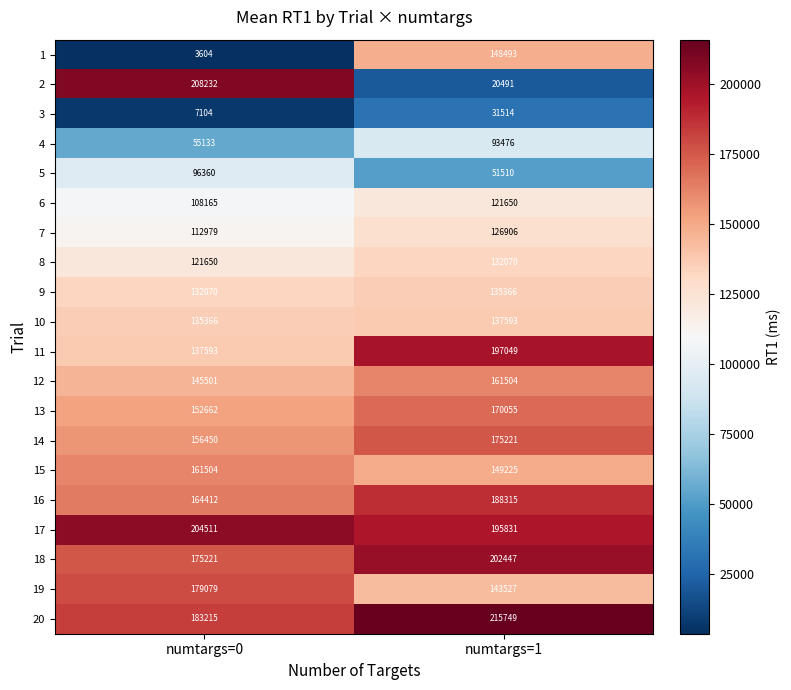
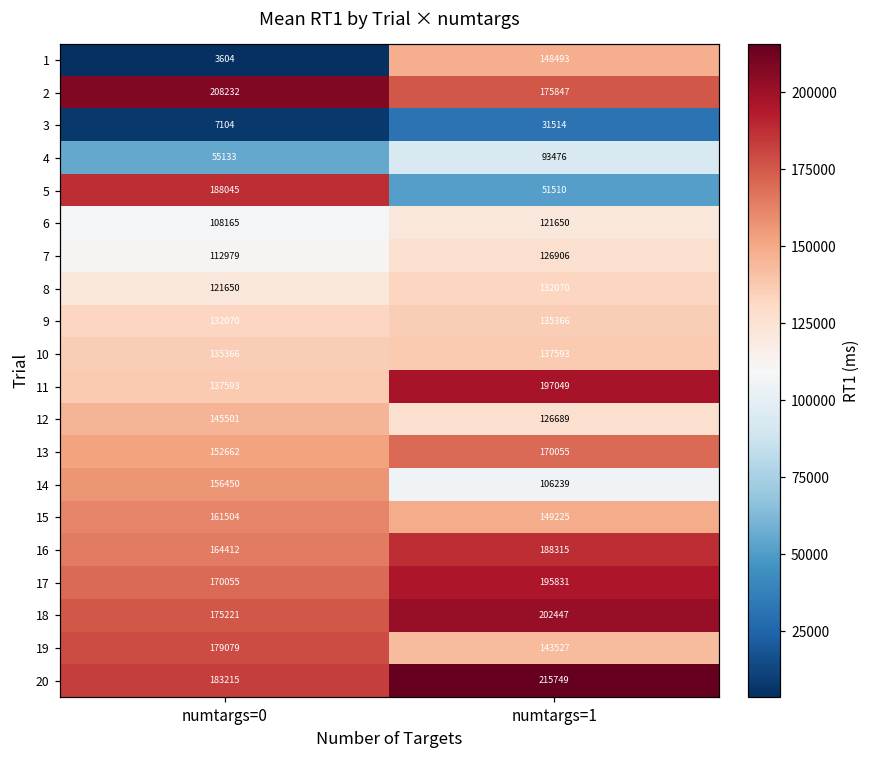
  {
    "1": {
      "numtargs=0": 3604,
      "numtargs=1": 148493
    },
    "2": {
      "numtargs=0": 208232,
-     "numtargs=1": 20491
+     "numtargs=1": 175847
    },
    "3": {
      "numtargs=0": 7104,
      "numtargs=1": 31514
    },
    "4": {
      "numtargs=0": 55133,
      "numtargs=1": 93476
    },
    "5": {
-     "numtargs=0": 96360,
+     "numtargs=0": 188045,
      "numtargs=1": 51510
    },
    "6": {
      "numtargs=0": 108165,
      "numtargs=1": 121650
    },
    "7": {
      "numtargs=0": 112979,
      "numtargs=1": 126906
    },
    "8": {
      "numtargs=0": 121650,
      "numtargs=1": 132070
    },
    "9": {
      "numtargs=0": 132070,
      "numtargs=1": 135366
    },
    "10": {
      "numtargs=0": 135366,
      "numtargs=1": 137593
    },
    "11": {
      "numtargs=0": 137593,
      "numtargs=1": 197049
    },
    "12": {
      "numtargs=0": 145501,
-     "numtargs=1": 161504
+     "numtargs=1": 126689
    },
    "13": {
      "numtargs=0": 152662,
      "numtargs=1": 170055
    },
    "14": {
      "numtargs=0": 156450,
-     "numtargs=1": 175221
+     "numtargs=1": 106239
    },
    "15": {
      "numtargs=0": 161504,
      "numtargs=1": 149225
    },
    "16": {
      "numtargs=0": 164412,
      "numtargs=1": 188315
    },
    "17": {
-     "numtargs=0": 204511,
+     "numtargs=0": 170055,
      "numtargs=1": 195831
    },
    "18": {
      "numtargs=0": 175221,
      "numtargs=1": 202447
    },
    "19": {
      "numtargs=0": 179079,
      "numtargs=1": 143527
    },
    "20": {
      "numtargs=0": 183215,
      "numtargs=1": 215749
    }
  }
